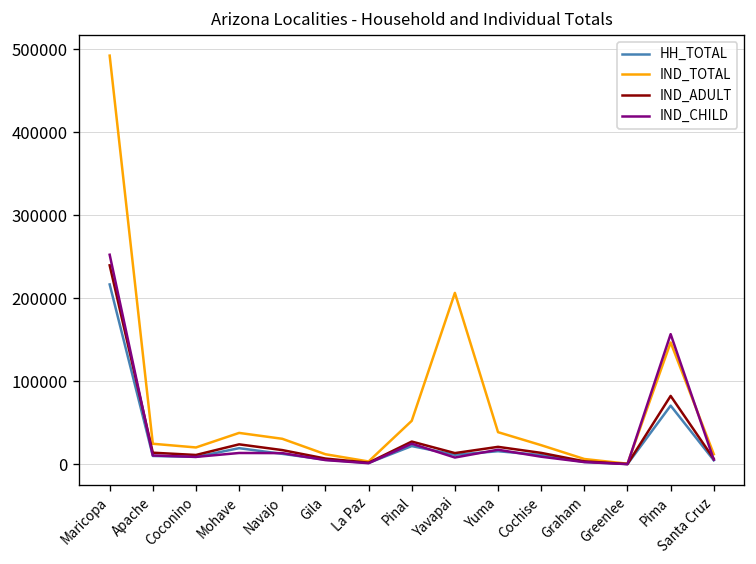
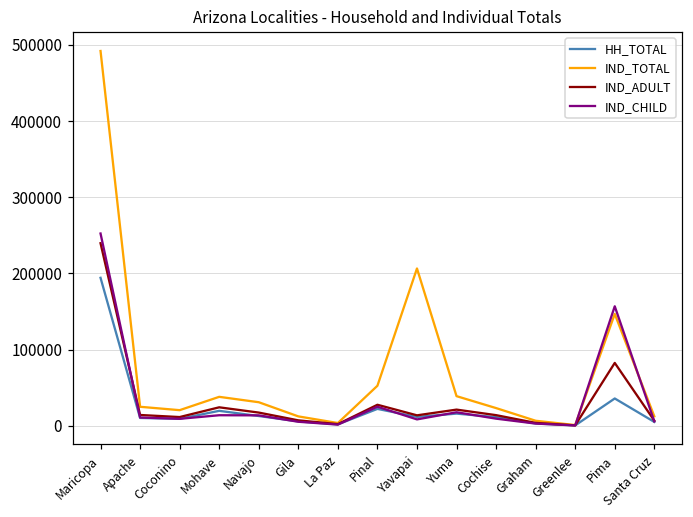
  {
    "HH_TOTAL": {
-     "Maricopa": 220000,
+     "Maricopa": 190000,
      "Mohave": 20000,
-     "Pima": 70000
+     "Pima": 40000
    },
    "IND_TOTAL": {
      "Maricopa": 490000,
      "Apache": 20000,
      "Coconino": 20000,
      "Mohave": 40000,
      "Navajo": 30000,
      "Gila": 10000,
      "Pinal": 50000,
      "Yavapai": 210000,
      "Yuma": 40000,
      "Cochise": 20000,
      "Pima": 150000,
      "Santa Cruz": 10000
    },
    "IND_ADULT": {
      "Maricopa": 240000,
      "Mohave": 20000,
      "Pima": 80000
    },
    "IND_CHILD": {
      "Maricopa": 250000,
      "Mohave": 10000,
      "Pima": 160000
    }
  }
